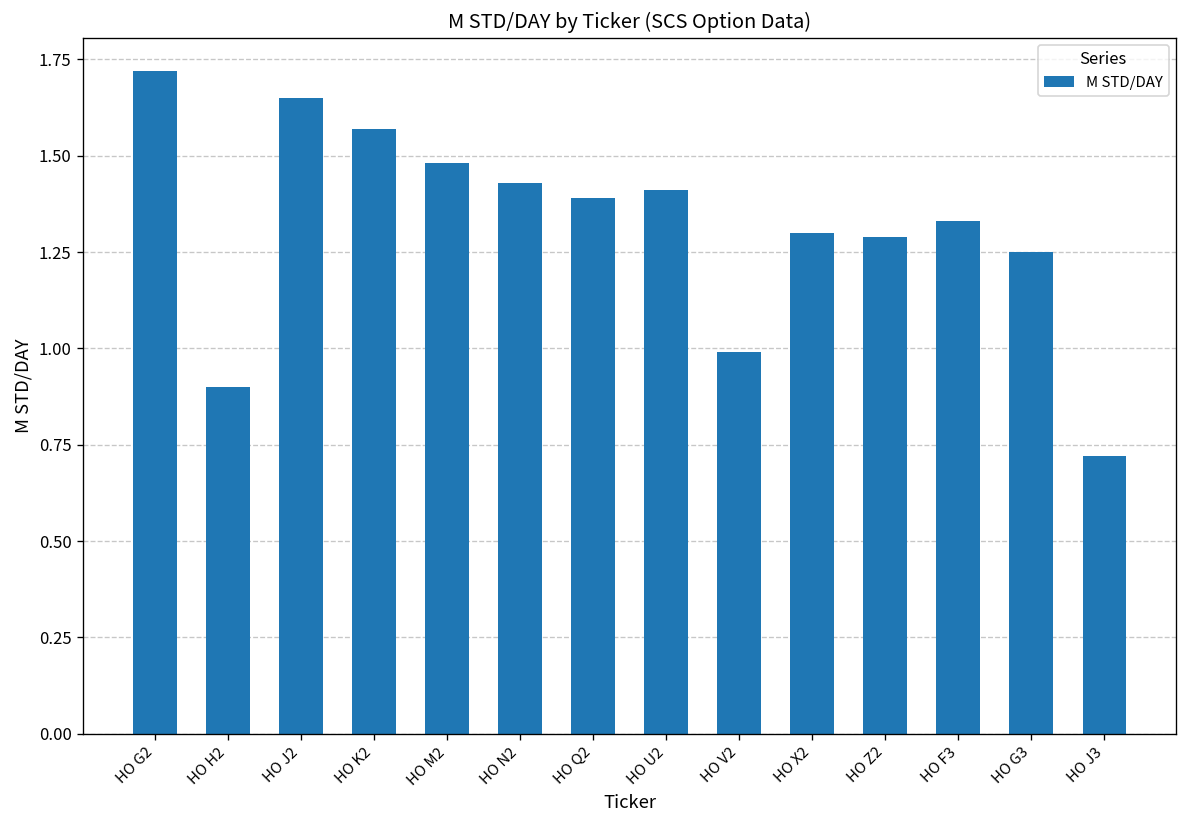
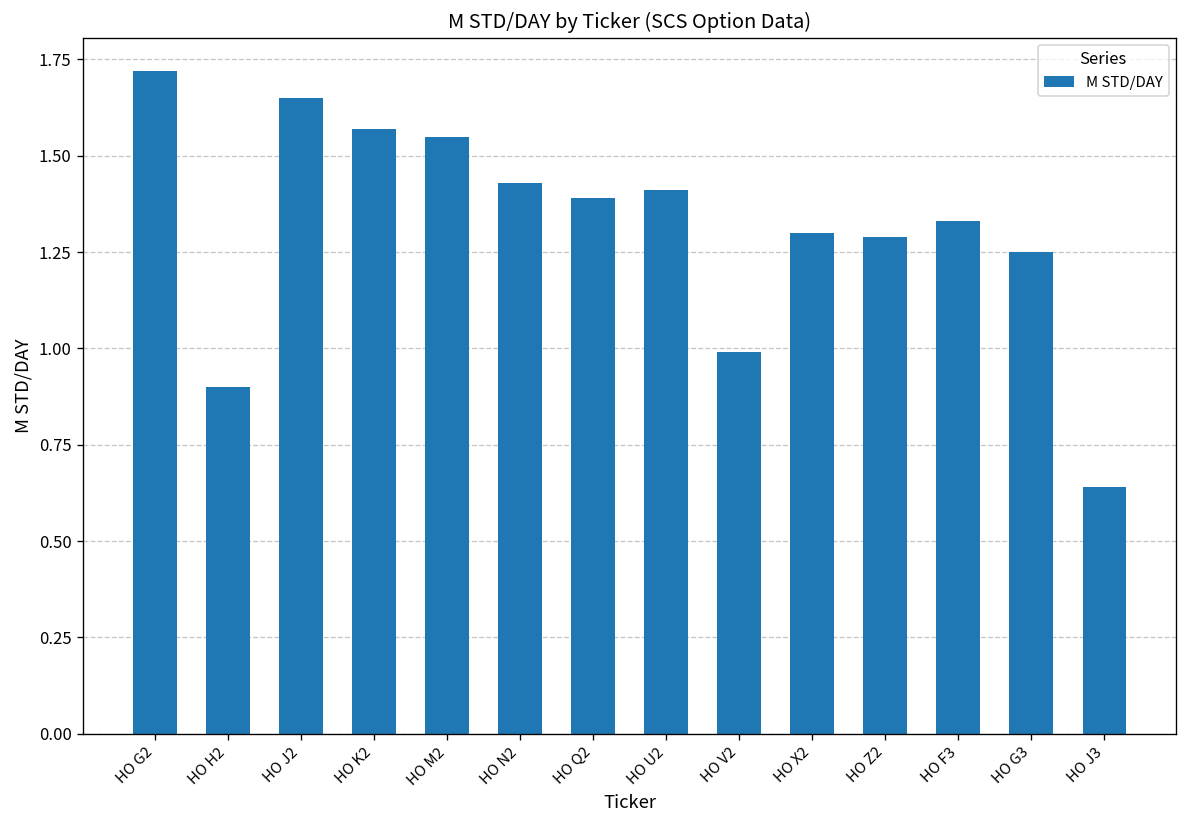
  {
    "HO G2": 1.72,
    "HO H2": 0.90,
    "HO J2": 1.65,
    "HO K2": 1.57,
-   "HO M2": 1.48,
+   "HO M2": 1.55,
    "HO N2": 1.43,
    "HO Q2": 1.39,
    "HO U2": 1.41,
    "HO V2": 0.99,
    "HO X2": 1.30,
    "HO Z2": 1.29,
    "HO F3": 1.33,
    "HO G3": 1.25,
-   "HO J3": 0.72
+   "HO J3": 0.64
  }
